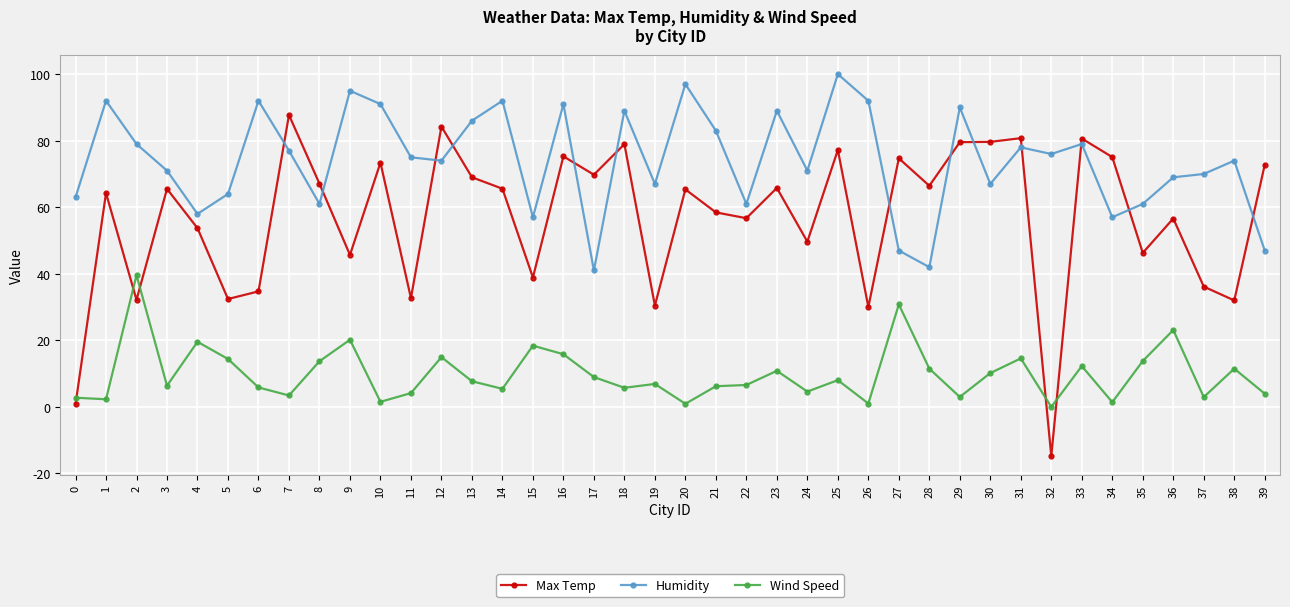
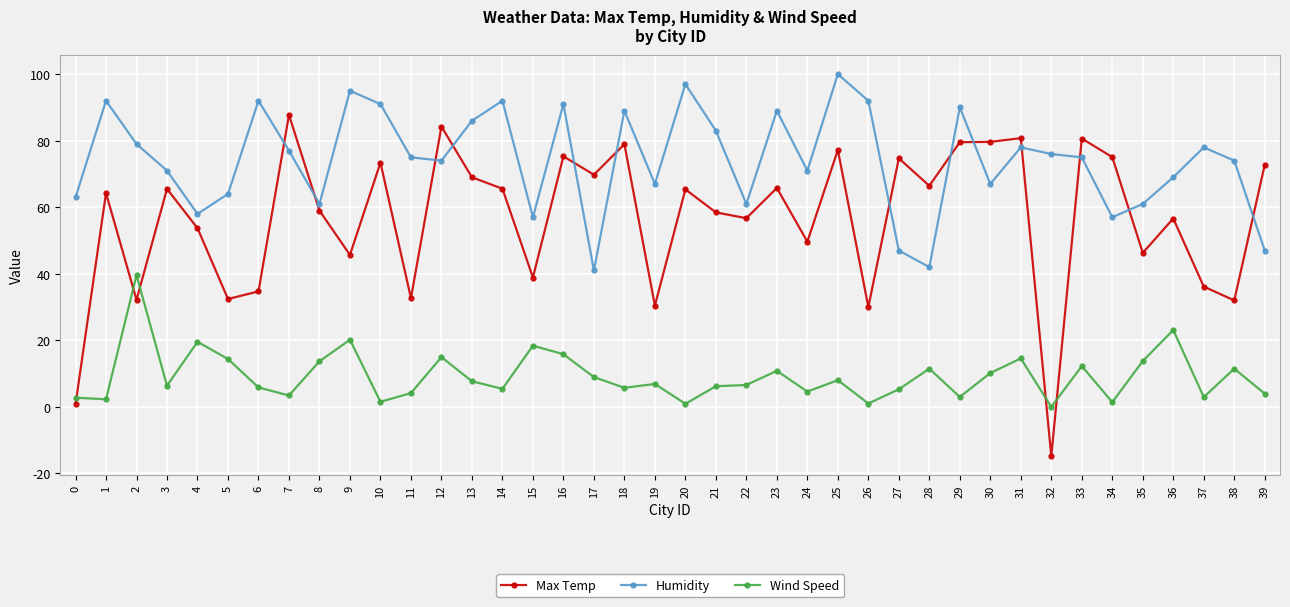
  {
    "Max Temp": {
      "0": 1,
      "1": 64,
      "2": 32,
      "3": 66,
      "4": 54,
      "5": 32,
      "6": 35,
      "7": 88,
-     "8": 67,
+     "8": 59,
      "9": 46,
      "10": 73,
      "11": 33,
      "12": 84,
      "13": 69,
      "14": 66,
      "15": 39,
      "16": 75,
      "17": 70,
      "18": 79,
      "19": 30,
      "20": 65,
      "21": 58,
      "22": 57,
      "23": 66,
      "24": 50,
      "25": 77,
      "26": 30,
      "27": 75,
      "28": 66,
      "29": 80,
      "30": 80,
      "31": 81,
      "32": -15,
      "33": 81,
      "34": 75,
      "35": 46,
      "36": 57,
      "37": 36,
      "38": 32,
      "39": 73
    },
    "Humidity": {
      "0": 63,
      "1": 92,
      "2": 79,
      "3": 71,
      "4": 58,
      "5": 64,
      "6": 92,
      "7": 77,
      "8": 61,
      "9": 95,
      "10": 91,
      "11": 75,
      "12": 74,
      "13": 86,
      "14": 92,
      "15": 57,
      "16": 91,
      "17": 41,
      "18": 89,
      "19": 67,
      "20": 97,
      "21": 83,
      "22": 61,
      "23": 89,
      "24": 71,
      "25": 100,
      "26": 92,
      "27": 47,
      "28": 42,
      "29": 90,
      "30": 67,
      "31": 78,
      "32": 76,
-     "33": 79,
+     "33": 75,
      "34": 57,
      "35": 61,
      "36": 69,
-     "37": 70,
+     "37": 78,
      "38": 74,
      "39": 47
    },
    "Wind Speed": {
      "0": 3,
      "1": 2,
      "2": 40,
      "3": 6,
      "4": 20,
      "5": 14,
      "6": 6,
      "7": 3,
      "8": 14,
      "9": 20,
      "10": 2,
      "11": 4,
      "12": 15,
      "13": 8,
      "14": 5,
      "15": 18,
      "16": 16,
      "17": 9,
      "18": 6,
      "19": 7,
      "20": 1,
      "21": 6,
      "22": 7,
      "23": 11,
      "24": 5,
      "25": 8,
      "26": 1,
-     "27": 31,
+     "27": 5,
      "28": 12,
      "29": 3,
      "30": 10,
      "31": 15,
      "32": 0,
      "33": 12,
      "34": 1,
      "35": 14,
      "36": 23,
      "37": 3,
      "38": 12,
      "39": 4
    }
  }
